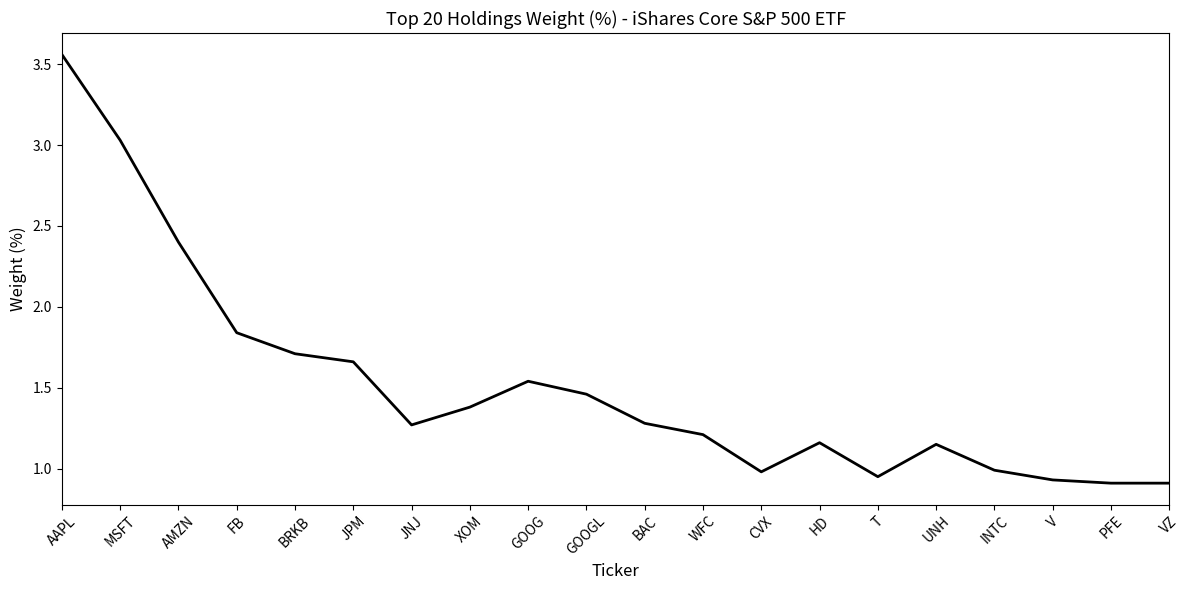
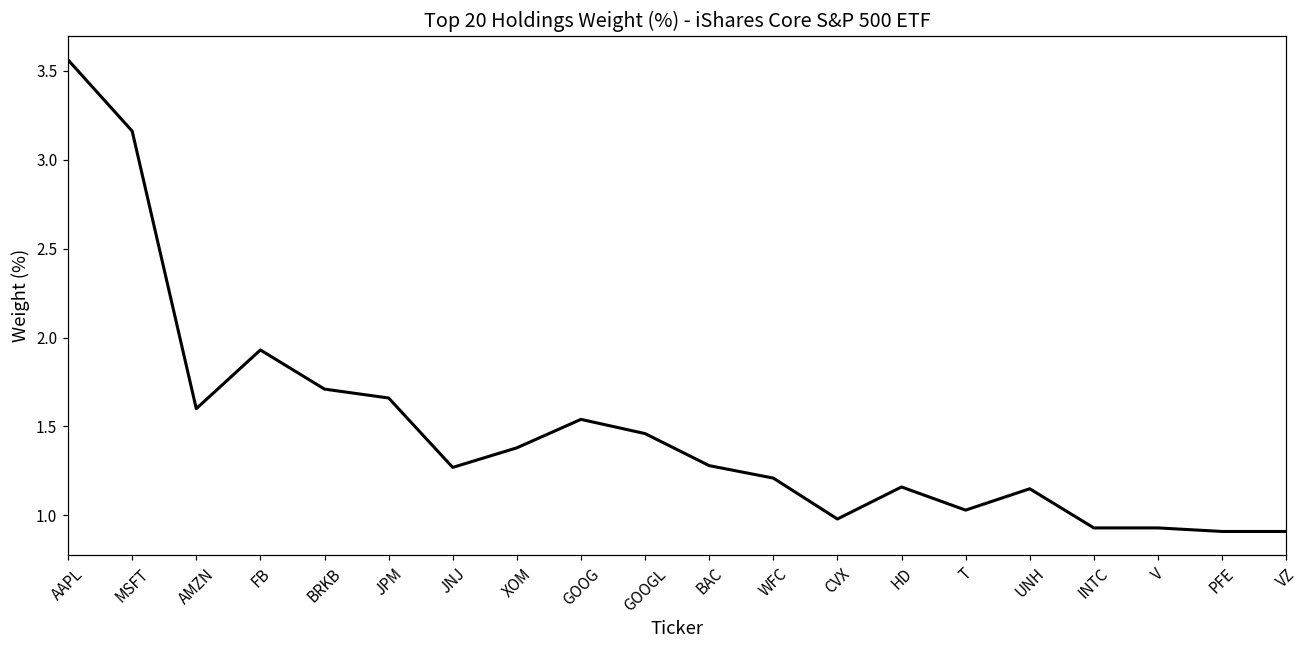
  {
    "AAPL": 3.56,
-   "MSFT": 3.03,
-   "AMZN": 2.4,
-   "FB": 1.84,
+   "MSFT": 3.16,
+   "AMZN": 1.6,
+   "FB": 1.93,
    "BRKB": 1.71,
    "JPM": 1.66,
    "JNJ": 1.27,
    "XOM": 1.38,
    "GOOG": 1.54,
    "GOOGL": 1.46,
    "BAC": 1.28,
    "WFC": 1.21,
    "CVX": 0.98,
    "HD": 1.16,
-   "T": 0.95,
+   "T": 1.03,
    "UNH": 1.15,
-   "INTC": 0.99,
+   "INTC": 0.93,
    "V": 0.93,
    "PFE": 0.91,
    "VZ": 0.91
  }
